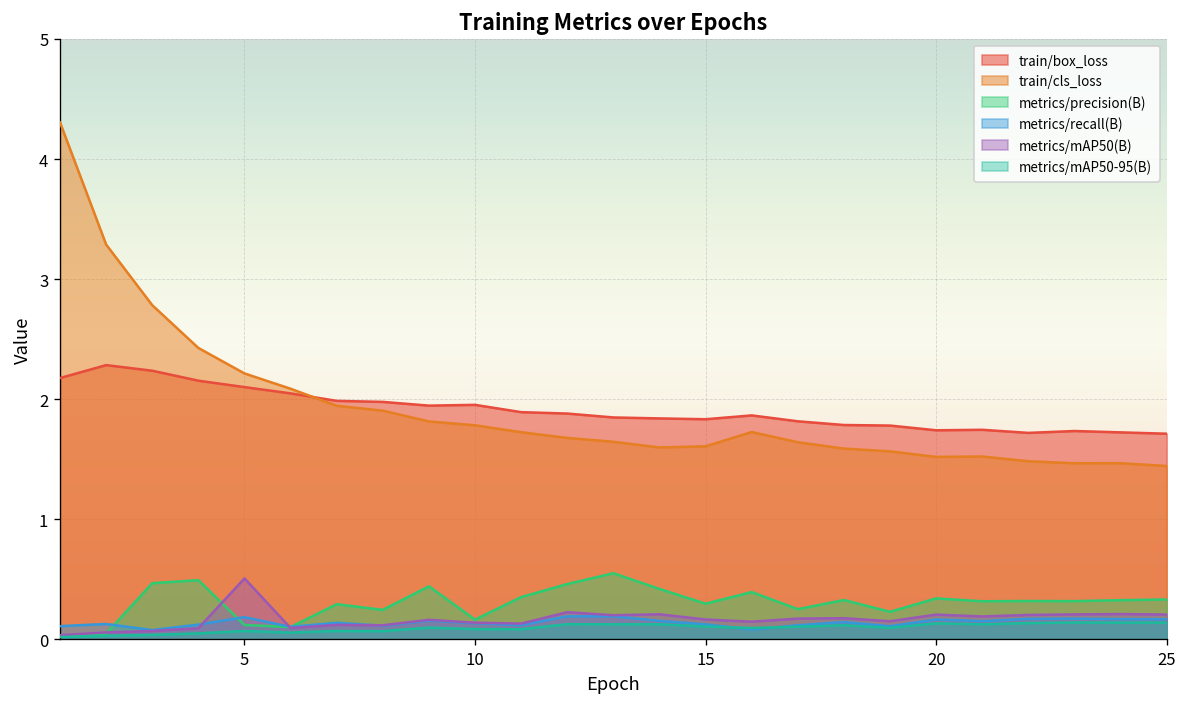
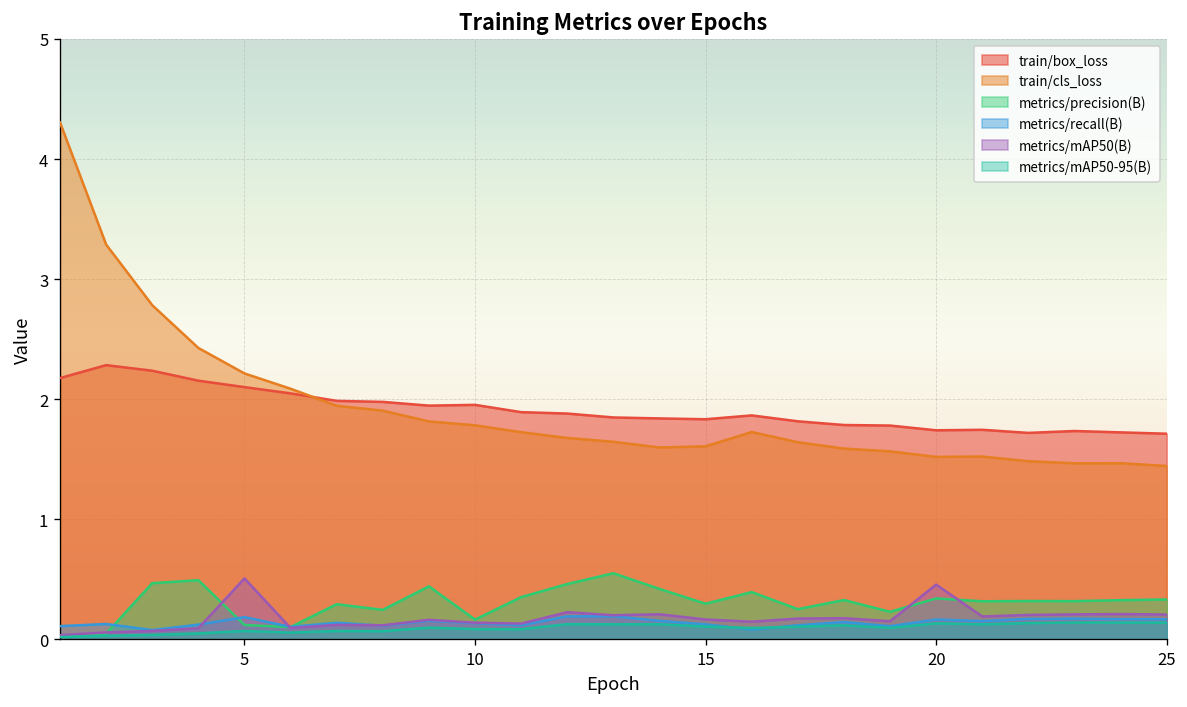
  {
    "metrics/mAP50(B)": {
      "5": 0.51,
      "15": 0.17,
-     "20": 0.21,
+     "20": 0.46,
      "25": 0.21
    }
  }
